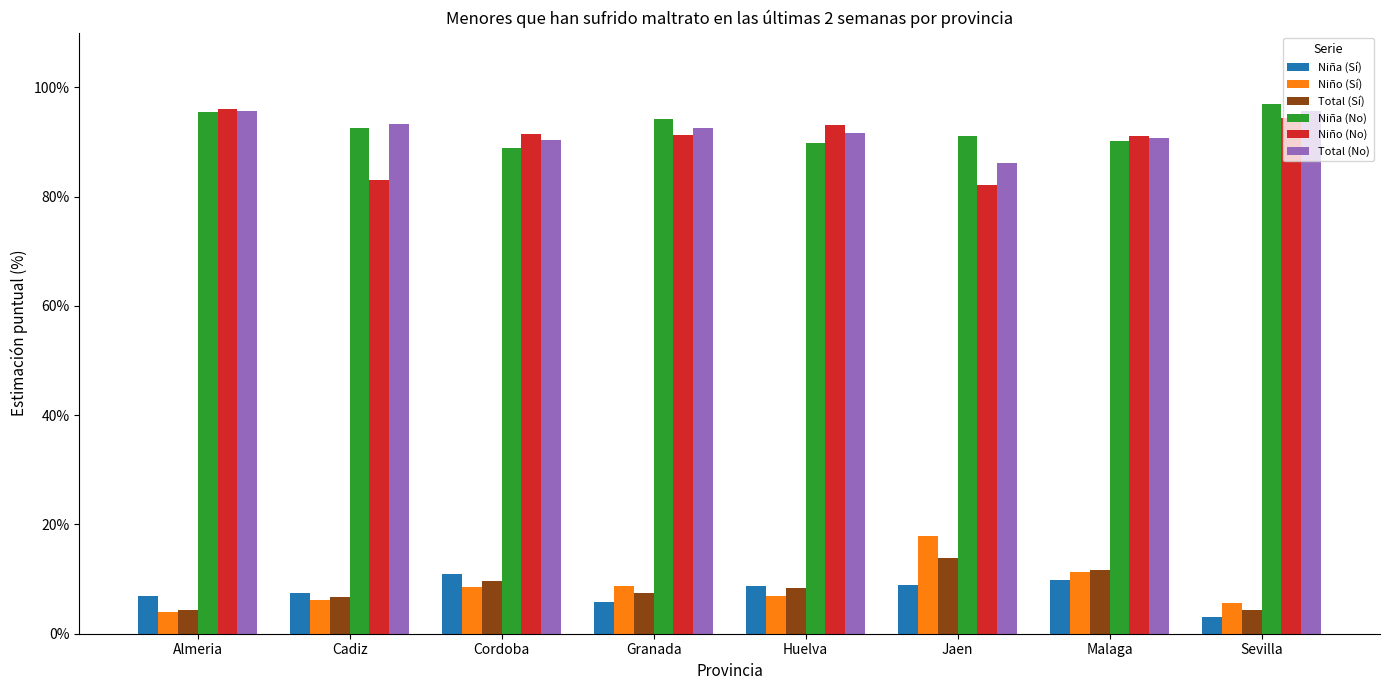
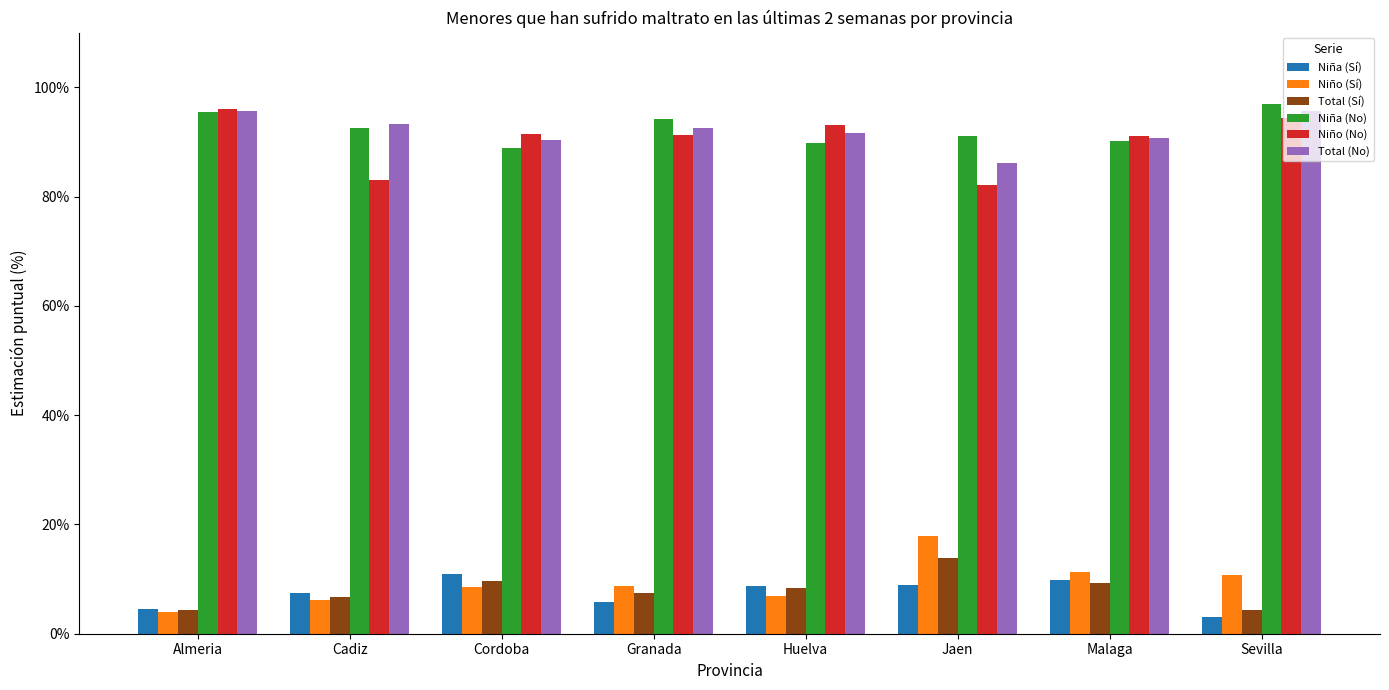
  {
    "Niña (Sí)": {
-     "Almeria": "7%",
+     "Almeria": "5%",
      "Cadiz": "8%",
      "Cordoba": "11%",
      "Granada": "6%",
      "Huelva": "9%",
      "Jaen": "9%",
      "Malaga": "10%",
      "Sevilla": "3%"
    },
    "Niño (Sí)": {
      "Almeria": "4%",
      "Cadiz": "6%",
      "Cordoba": "9%",
      "Granada": "9%",
      "Huelva": "7%",
      "Jaen": "18%",
      "Malaga": "11%",
-     "Sevilla": "6%"
+     "Sevilla": "11%"
    },
    "Total (Sí)": {
      "Almeria": "4%",
      "Cadiz": "7%",
      "Cordoba": "10%",
      "Granada": "7%",
      "Huelva": "8%",
      "Jaen": "14%",
-     "Malaga": "12%",
+     "Malaga": "9%",
      "Sevilla": "4%"
    },
    "Niña (No)": {
      "Almeria": "95%",
      "Cadiz": "93%",
      "Cordoba": "89%",
      "Granada": "94%",
      "Huelva": "90%",
      "Jaen": "91%",
      "Malaga": "90%",
      "Sevilla": "97%"
    },
    "Niño (No)": {
      "Almeria": "96%",
      "Cadiz": "83%",
      "Cordoba": "91%",
      "Granada": "91%",
      "Huelva": "93%",
      "Jaen": "82%",
      "Malaga": "91%"
    },
    "Total (No)": {
      "Almeria": "96%",
      "Cadiz": "93%",
      "Cordoba": "90%",
      "Granada": "93%",
      "Huelva": "92%",
      "Jaen": "86%",
      "Malaga": "91%"
    }
  }
